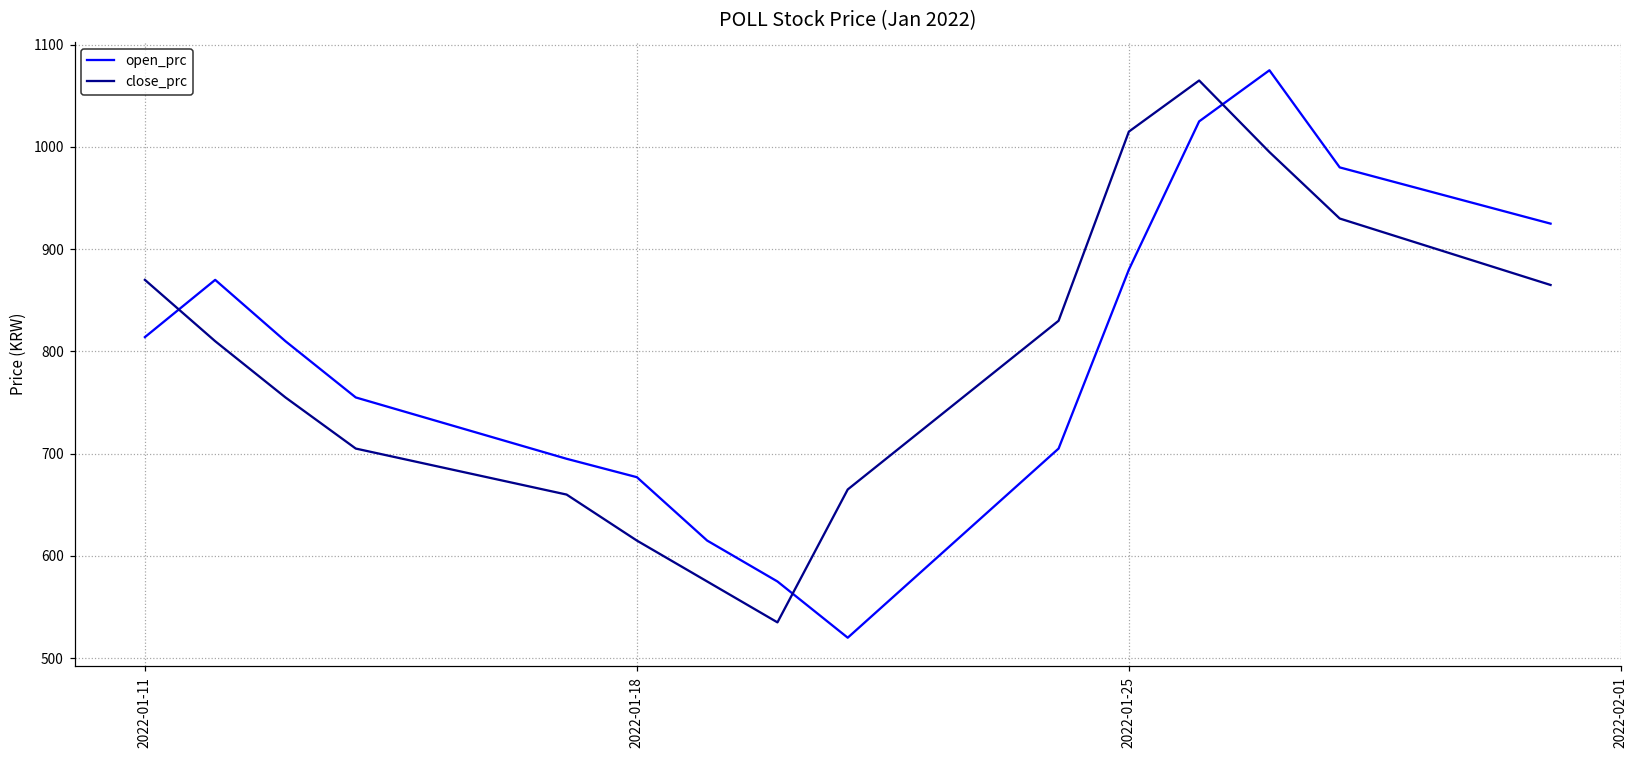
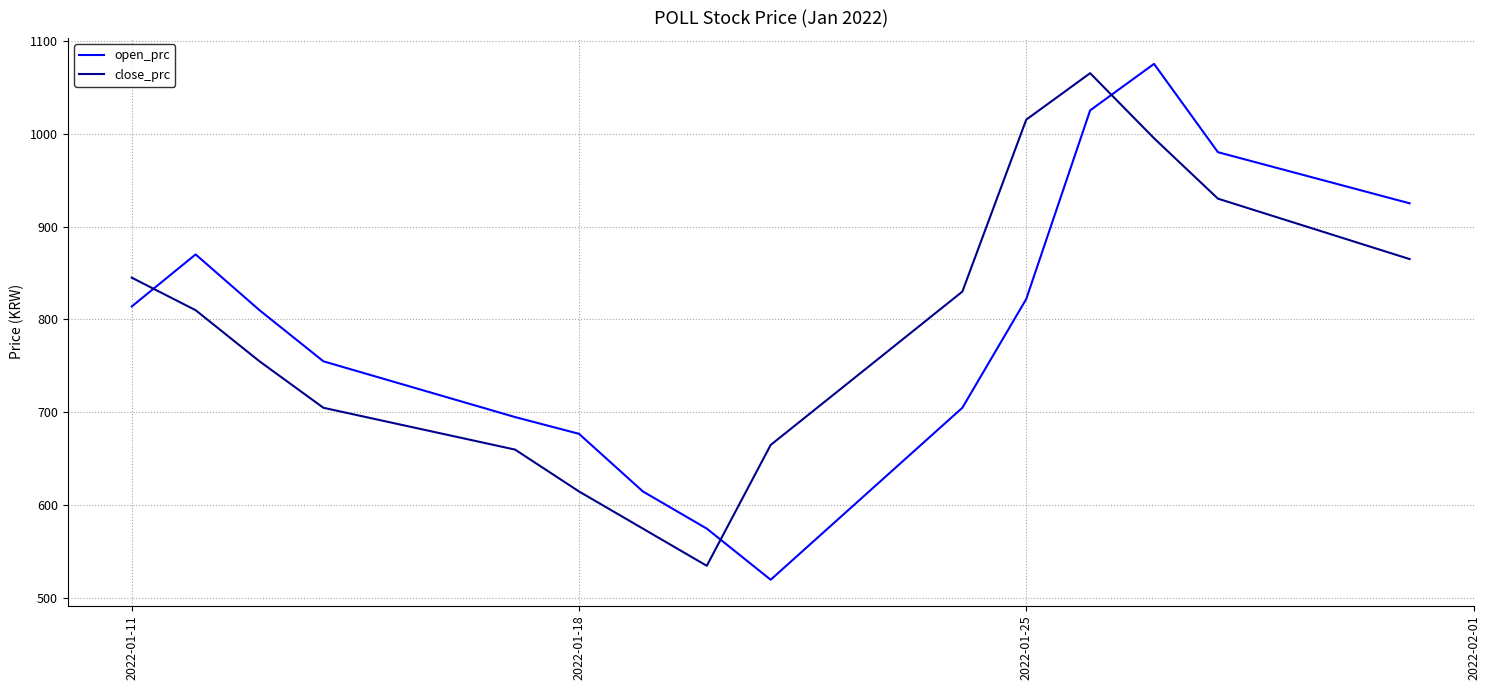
  {
    "open_prc": {
      "2022-01-11": 810,
      "2022-01-18": 680,
-     "2022-01-25": 880
+     "2022-01-25": 820
    },
    "close_prc": {
-     "2022-01-11": 870,
+     "2022-01-11": 850,
      "2022-01-18": 620,
      "2022-01-25": 1020
    }
  }
